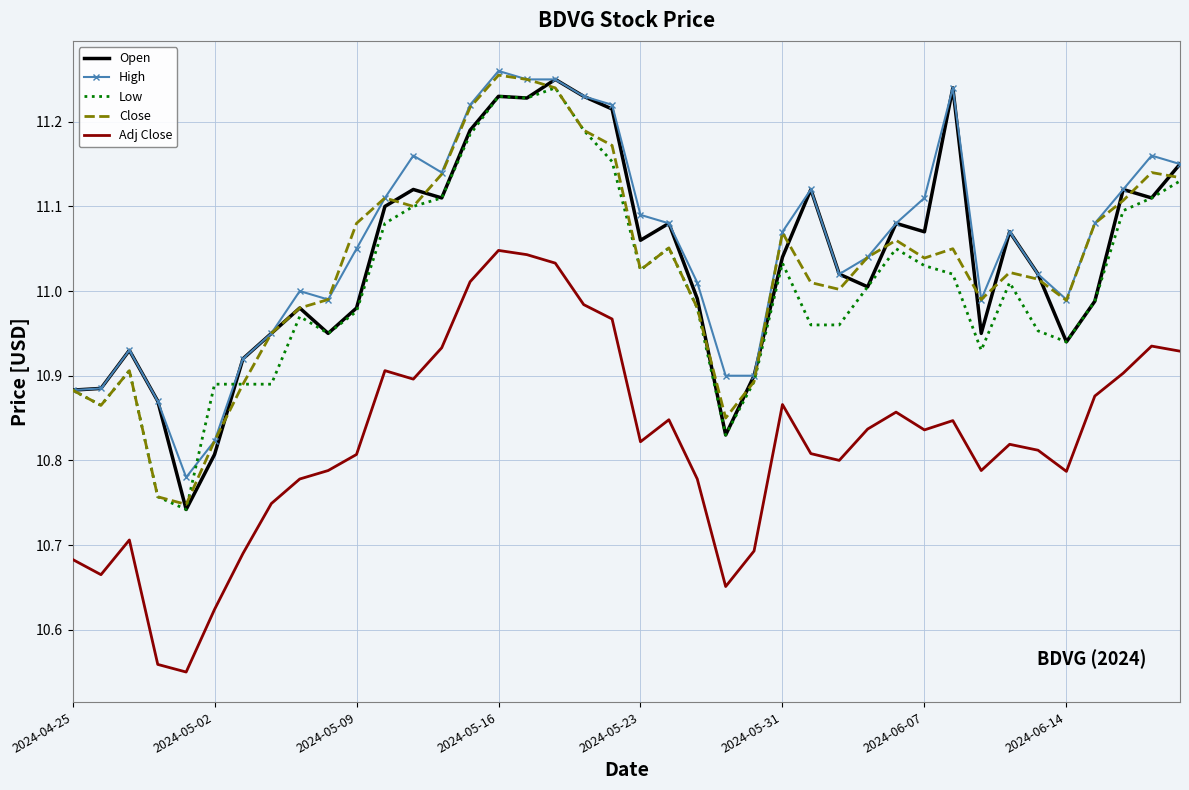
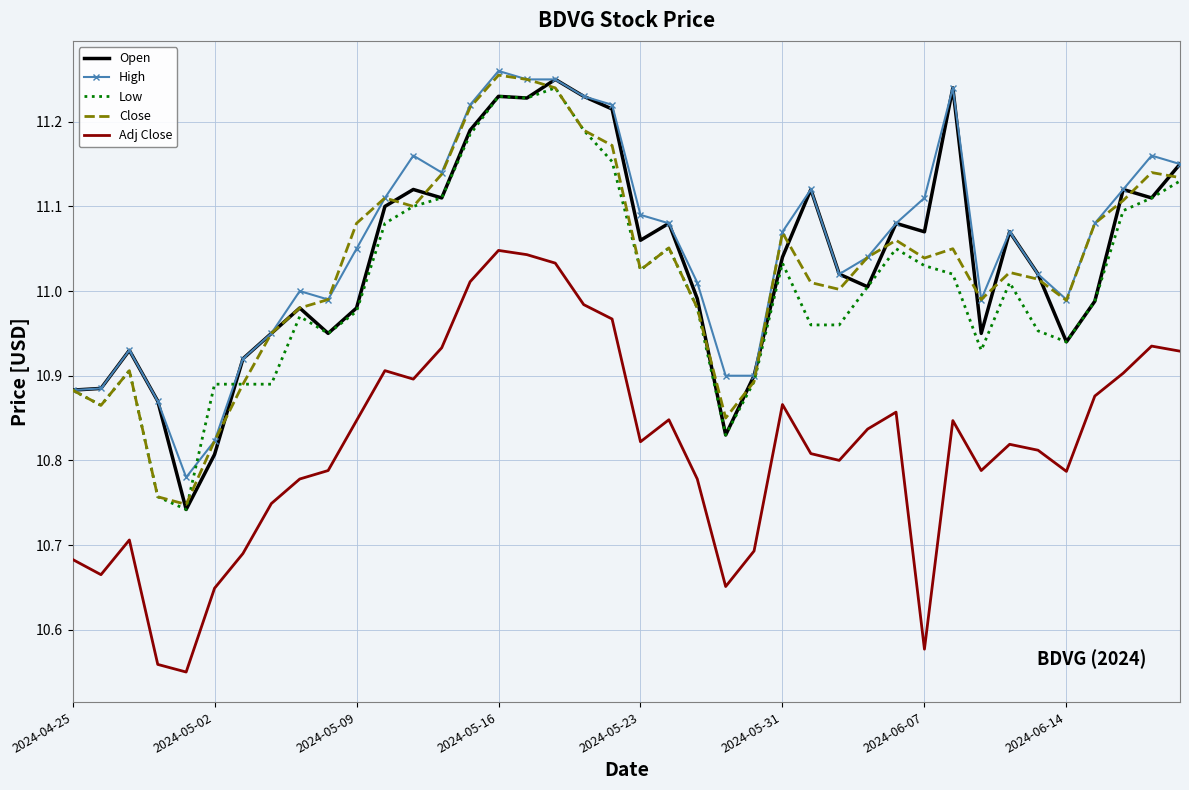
  {
    "Open": {
      "2024-05-02": 10.81,
      "2024-05-09": 10.98,
      "2024-05-23": 11.06,
      "2024-05-31": 11.04,
      "2024-06-07": 11.07
    },
    "High": {
      "2024-05-09": 11.05,
      "2024-05-16": 11.26,
      "2024-05-23": 11.09,
      "2024-06-07": 11.11
    },
    "Low": {
      "2024-05-02": 10.89,
      "2024-05-09": 10.98,
      "2024-05-31": 11.03,
      "2024-06-07": 11.03
    },
    "Close": {
      "2024-05-09": 11.08,
      "2024-05-16": 11.26,
      "2024-06-07": 11.04
    },
    "Adj Close": {
      "2024-04-25": 10.68,
-     "2024-05-02": 10.62,
-     "2024-05-09": 10.81,
+     "2024-05-02": 10.65,
+     "2024-05-09": 10.85,
      "2024-05-16": 11.05,
      "2024-05-23": 10.82,
      "2024-05-31": 10.87,
-     "2024-06-07": 10.84,
+     "2024-06-07": 10.58,
      "2024-06-14": 10.79
    }
  }
